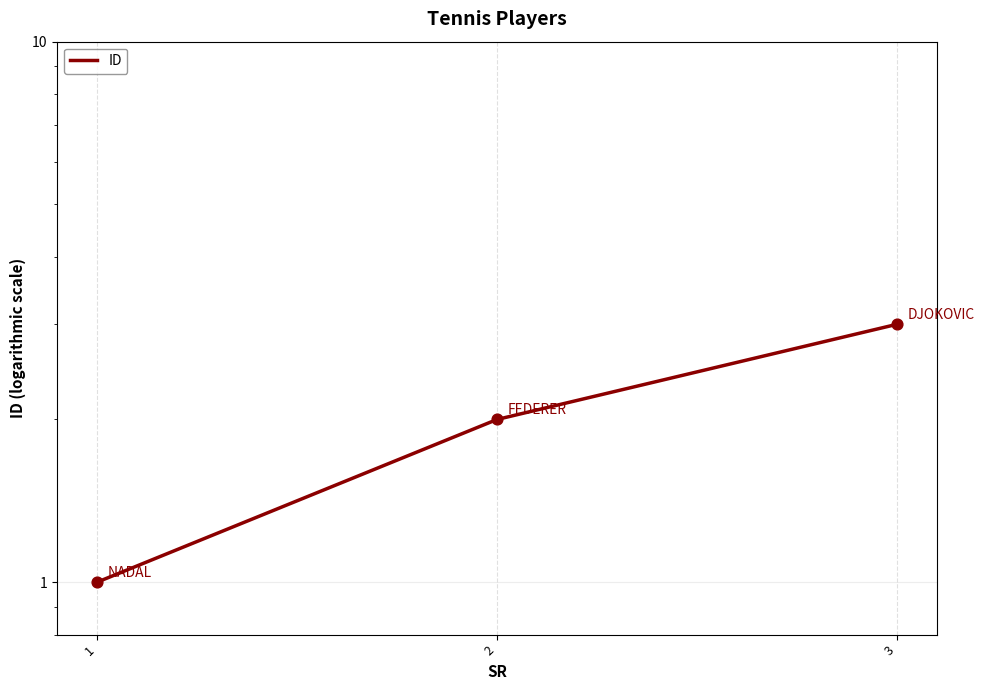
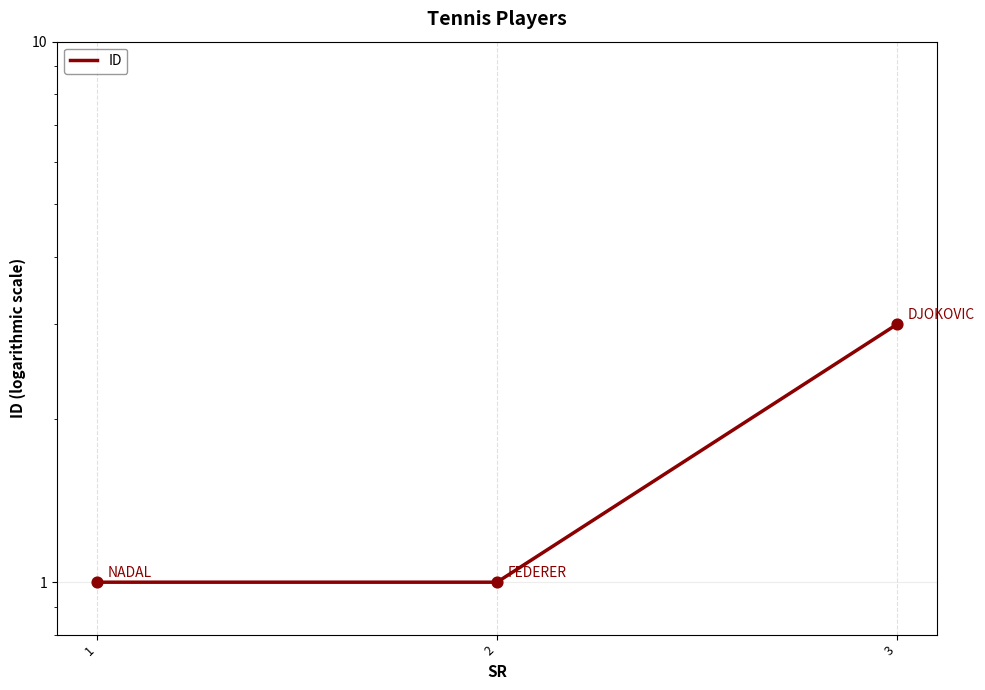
  {
    "1": 1,
-   "2": 2,
+   "2": 1,
    "3": 3
  }
